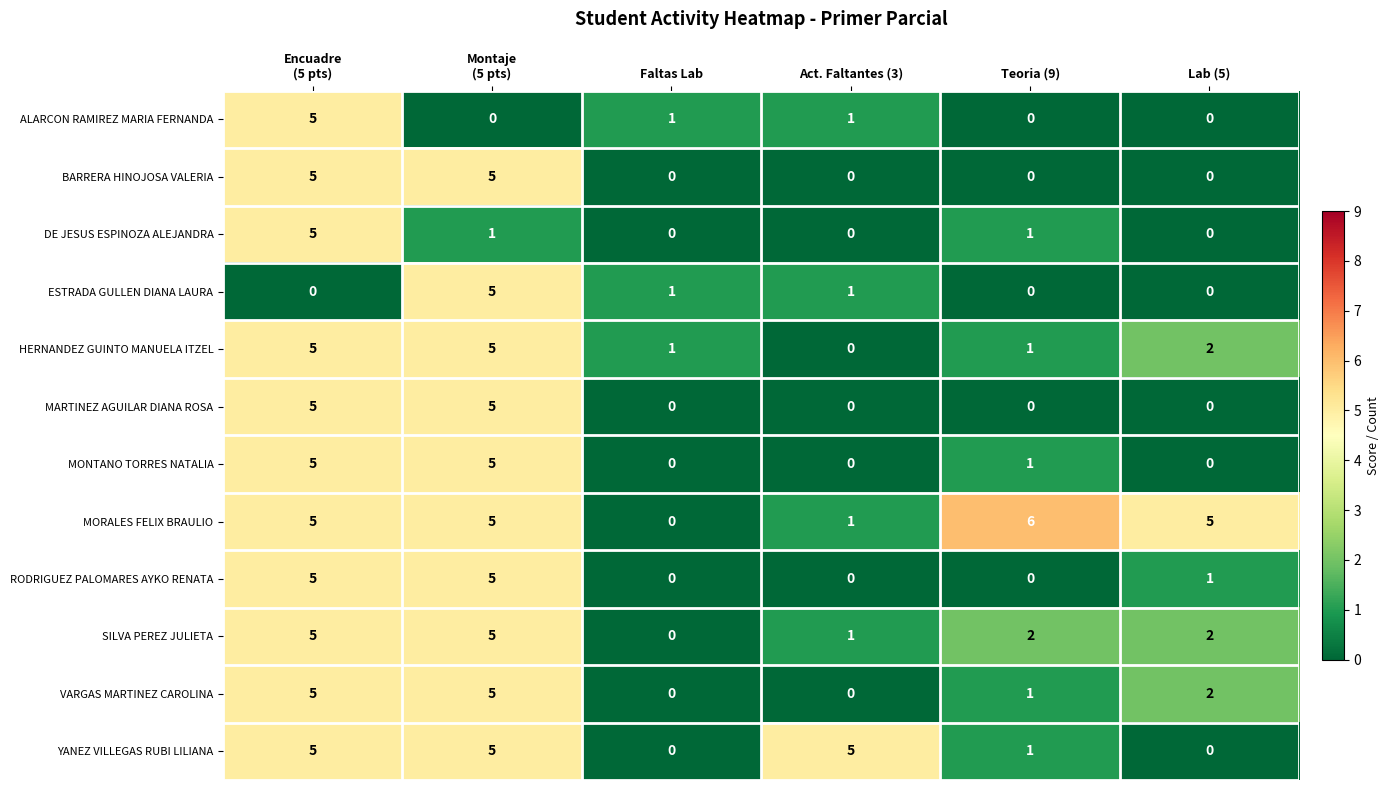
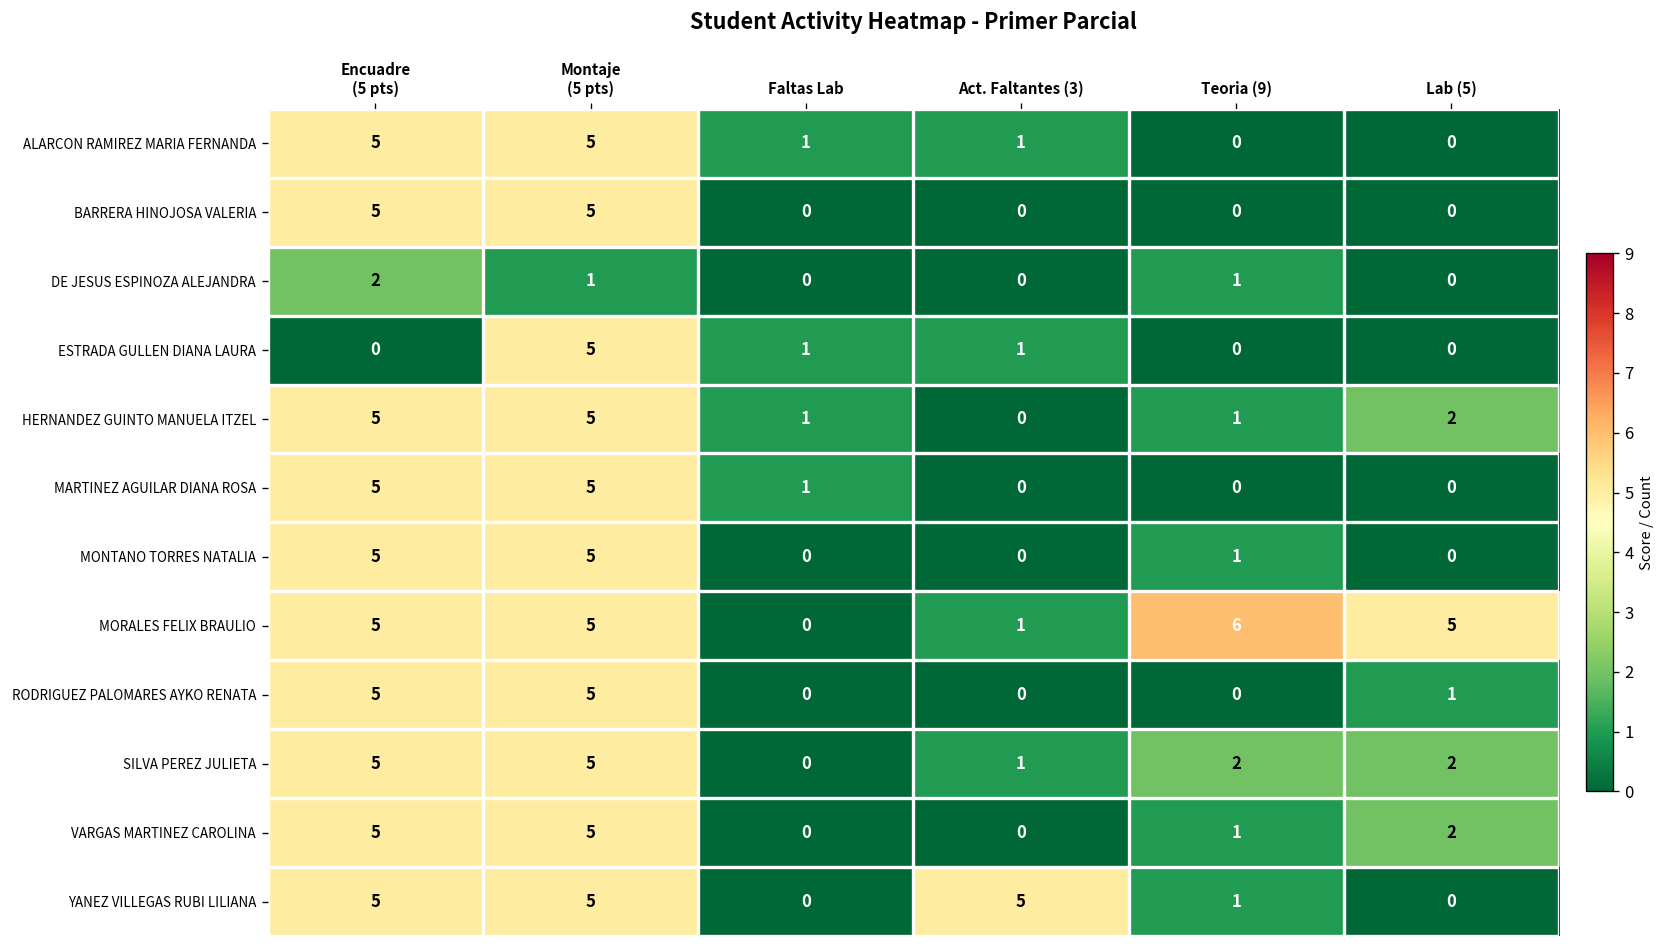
  {
    "ALARCON RAMIREZ MARIA FERNANDA": {
      "Encuadre (5 pts)": 5,
-     "Montaje (5 pts)": 0,
+     "Montaje (5 pts)": 5,
      "Faltas Lab": 1,
      "Act. Faltantes (3)": 1,
      "Teoria (9)": 0,
      "Lab (5)": 0
    },
    "BARRERA HINOJOSA VALERIA": {
      "Encuadre (5 pts)": 5,
      "Montaje (5 pts)": 5,
      "Faltas Lab": 0,
      "Act. Faltantes (3)": 0,
      "Teoria (9)": 0,
      "Lab (5)": 0
    },
    "DE JESUS ESPINOZA ALEJANDRA": {
-     "Encuadre (5 pts)": 5,
+     "Encuadre (5 pts)": 2,
      "Montaje (5 pts)": 1,
      "Faltas Lab": 0,
      "Act. Faltantes (3)": 0,
      "Teoria (9)": 1,
      "Lab (5)": 0
    },
    "ESTRADA GULLEN DIANA LAURA": {
      "Encuadre (5 pts)": 0,
      "Montaje (5 pts)": 5,
      "Faltas Lab": 1,
      "Act. Faltantes (3)": 1,
      "Teoria (9)": 0,
      "Lab (5)": 0
    },
    "HERNANDEZ GUINTO MANUELA ITZEL": {
      "Encuadre (5 pts)": 5,
      "Montaje (5 pts)": 5,
      "Faltas Lab": 1,
      "Act. Faltantes (3)": 0,
      "Teoria (9)": 1,
      "Lab (5)": 2
    },
    "MARTINEZ AGUILAR DIANA ROSA": {
      "Encuadre (5 pts)": 5,
      "Montaje (5 pts)": 5,
-     "Faltas Lab": 0,
+     "Faltas Lab": 1,
      "Act. Faltantes (3)": 0,
      "Teoria (9)": 0,
      "Lab (5)": 0
    },
    "MONTANO TORRES NATALIA": {
      "Encuadre (5 pts)": 5,
      "Montaje (5 pts)": 5,
      "Faltas Lab": 0,
      "Act. Faltantes (3)": 0,
      "Teoria (9)": 1,
      "Lab (5)": 0
    },
    "MORALES FELIX BRAULIO": {
      "Encuadre (5 pts)": 5,
      "Montaje (5 pts)": 5,
      "Faltas Lab": 0,
      "Act. Faltantes (3)": 1,
      "Teoria (9)": 6,
      "Lab (5)": 5
    },
    "RODRIGUEZ PALOMARES AYKO RENATA": {
      "Encuadre (5 pts)": 5,
      "Montaje (5 pts)": 5,
      "Faltas Lab": 0,
      "Act. Faltantes (3)": 0,
      "Teoria (9)": 0,
      "Lab (5)": 1
    },
    "SILVA PEREZ JULIETA": {
      "Encuadre (5 pts)": 5,
      "Montaje (5 pts)": 5,
      "Faltas Lab": 0,
      "Act. Faltantes (3)": 1,
      "Teoria (9)": 2,
      "Lab (5)": 2
    },
    "VARGAS MARTINEZ CAROLINA": {
      "Encuadre (5 pts)": 5,
      "Montaje (5 pts)": 5,
      "Faltas Lab": 0,
      "Act. Faltantes (3)": 0,
      "Teoria (9)": 1,
      "Lab (5)": 2
    },
    "YANEZ VILLEGAS RUBI LILIANA": {
      "Encuadre (5 pts)": 5,
      "Montaje (5 pts)": 5,
      "Faltas Lab": 0,
      "Act. Faltantes (3)": 5,
      "Teoria (9)": 1,
      "Lab (5)": 0
    }
  }
